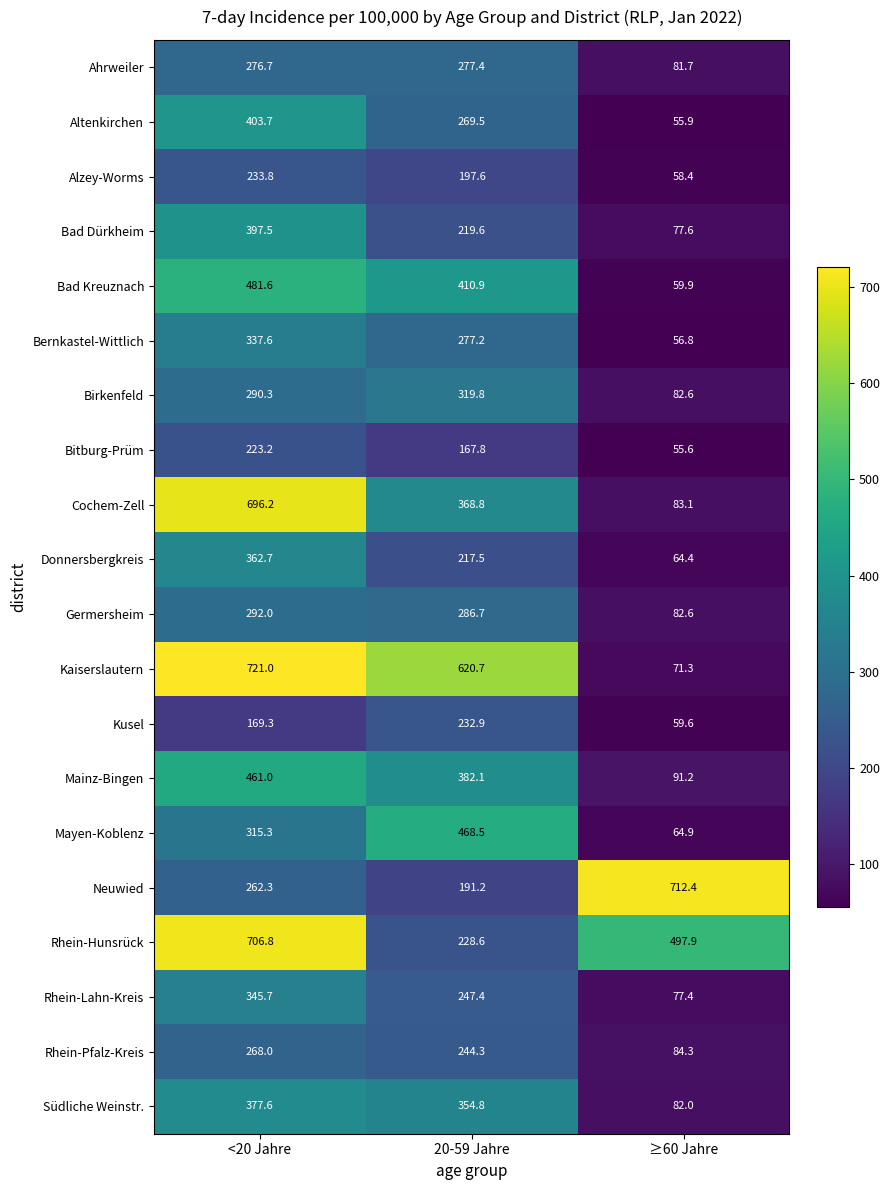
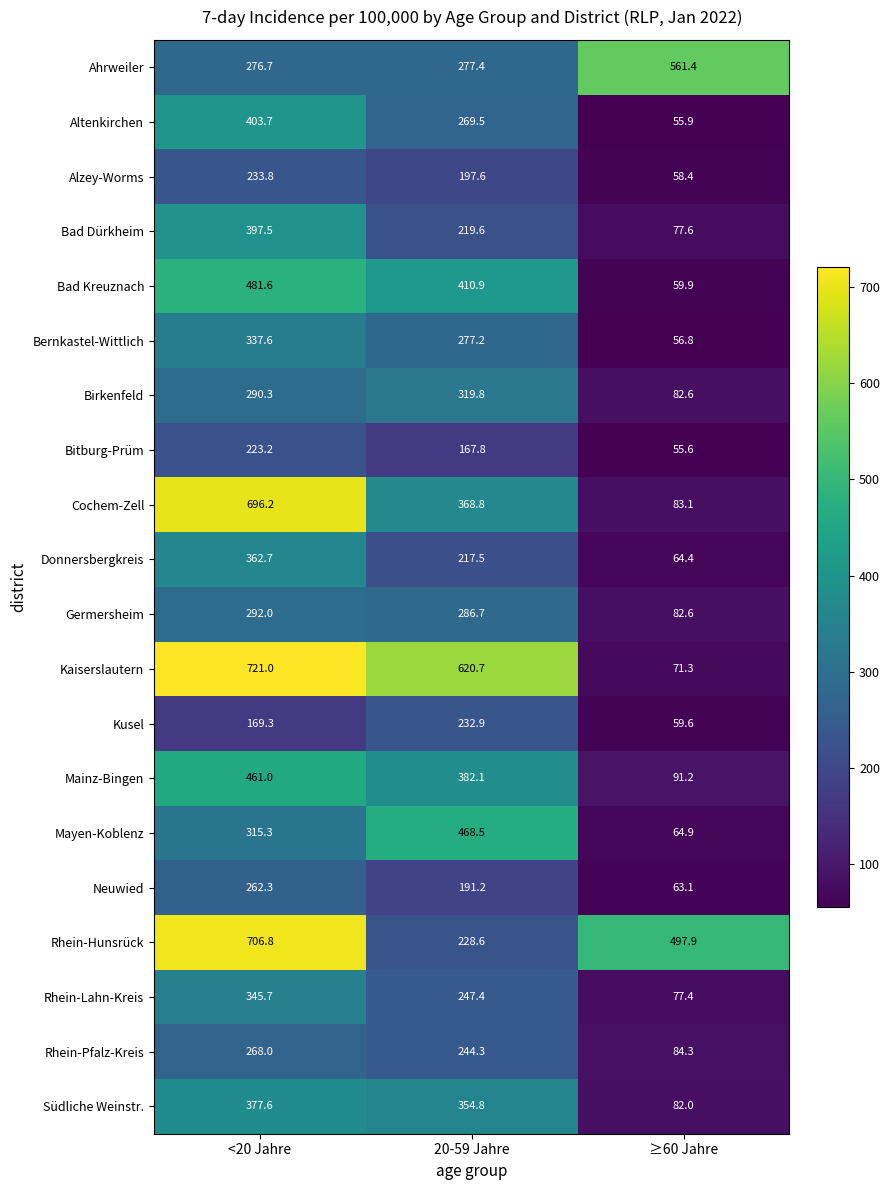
  {
    "Ahrweiler": {
      "<20 Jahre": 276.7,
      "20-59 Jahre": 277.4,
-     "≥60 Jahre": 81.7
+     "≥60 Jahre": 561.4
    },
    "Altenkirchen": {
      "<20 Jahre": 403.7,
      "20-59 Jahre": 269.5,
      "≥60 Jahre": 55.9
    },
    "Alzey-Worms": {
      "<20 Jahre": 233.8,
      "20-59 Jahre": 197.6,
      "≥60 Jahre": 58.4
    },
    "Bad Dürkheim": {
      "<20 Jahre": 397.5,
      "20-59 Jahre": 219.6,
      "≥60 Jahre": 77.6
    },
    "Bad Kreuznach": {
      "<20 Jahre": 481.6,
      "20-59 Jahre": 410.9,
      "≥60 Jahre": 59.9
    },
    "Bernkastel-Wittlich": {
      "<20 Jahre": 337.6,
      "20-59 Jahre": 277.2,
      "≥60 Jahre": 56.8
    },
    "Birkenfeld": {
      "<20 Jahre": 290.3,
      "20-59 Jahre": 319.8,
      "≥60 Jahre": 82.6
    },
    "Bitburg-Prüm": {
      "<20 Jahre": 223.2,
      "20-59 Jahre": 167.8,
      "≥60 Jahre": 55.6
    },
    "Cochem-Zell": {
      "<20 Jahre": 696.2,
      "20-59 Jahre": 368.8,
      "≥60 Jahre": 83.1
    },
    "Donnersbergkreis": {
      "<20 Jahre": 362.7,
      "20-59 Jahre": 217.5,
      "≥60 Jahre": 64.4
    },
    "Germersheim": {
      "<20 Jahre": 292.0,
      "20-59 Jahre": 286.7,
      "≥60 Jahre": 82.6
    },
    "Kaiserslautern": {
      "<20 Jahre": 721.0,
      "20-59 Jahre": 620.7,
      "≥60 Jahre": 71.3
    },
    "Kusel": {
      "<20 Jahre": 169.3,
      "20-59 Jahre": 232.9,
      "≥60 Jahre": 59.6
    },
    "Mainz-Bingen": {
      "<20 Jahre": 461.0,
      "20-59 Jahre": 382.1,
      "≥60 Jahre": 91.2
    },
    "Mayen-Koblenz": {
      "<20 Jahre": 315.3,
      "20-59 Jahre": 468.5,
      "≥60 Jahre": 64.9
    },
    "Neuwied": {
      "<20 Jahre": 262.3,
      "20-59 Jahre": 191.2,
-     "≥60 Jahre": 712.4
+     "≥60 Jahre": 63.1
    },
    "Rhein-Hunsrück": {
      "<20 Jahre": 706.8,
      "20-59 Jahre": 228.6,
      "≥60 Jahre": 497.9
    },
    "Rhein-Lahn-Kreis": {
      "<20 Jahre": 345.7,
      "20-59 Jahre": 247.4,
      "≥60 Jahre": 77.4
    },
    "Rhein-Pfalz-Kreis": {
      "<20 Jahre": 268.0,
      "20-59 Jahre": 244.3,
      "≥60 Jahre": 84.3
    },
    "Südliche Weinstr.": {
      "<20 Jahre": 377.6,
      "20-59 Jahre": 354.8,
      "≥60 Jahre": 82.0
    }
  }
